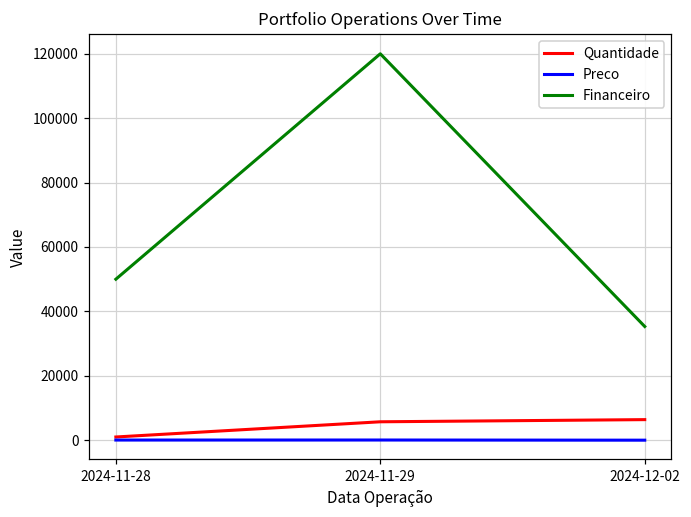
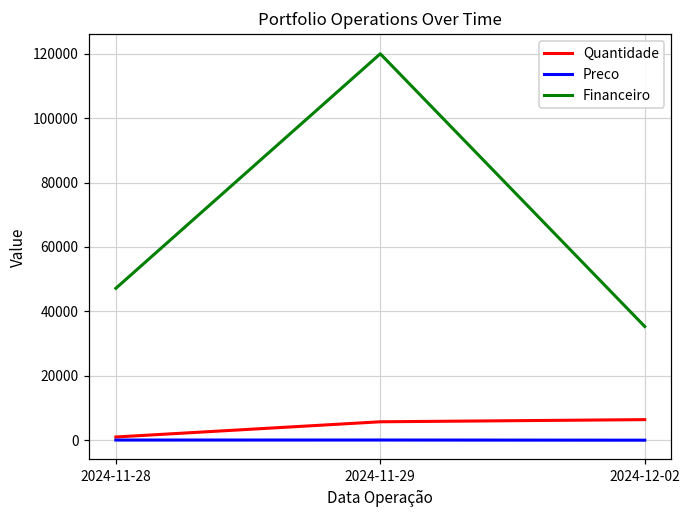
  {
    "Quantidade": {
      "2024-11-28": 1000,
      "2024-11-29": 6000,
      "2024-12-02": 6000
    },
    "Preco": {
      "2024-11-28": 0,
      "2024-11-29": 0,
      "2024-12-02": 0
    },
    "Financeiro": {
-     "2024-11-28": 50000,
+     "2024-11-28": 47000,
      "2024-11-29": 120000,
      "2024-12-02": 35000
    }
  }
